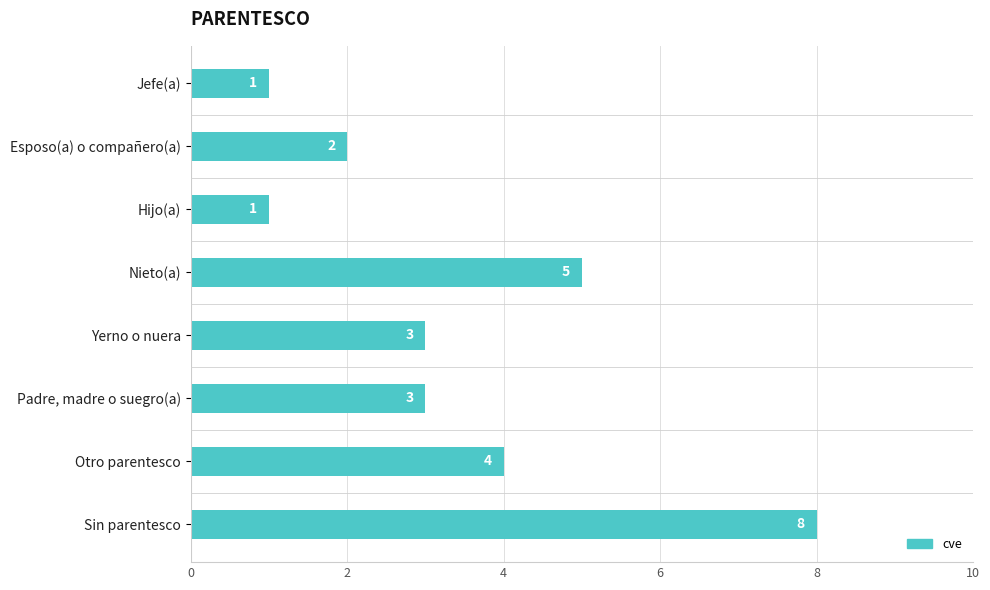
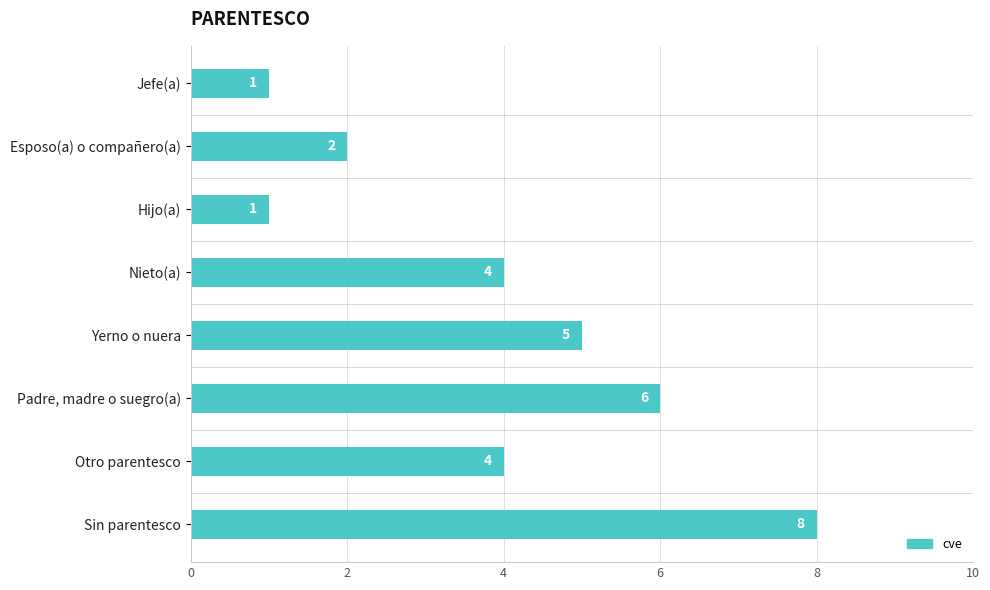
  {
    "Jefe(a)": 1,
    "Esposo(a) o compañero(a)": 2,
    "Hijo(a)": 1,
-   "Nieto(a)": 5,
-   "Yerno o nuera": 3,
-   "Padre, madre o suegro(a)": 3,
+   "Nieto(a)": 4,
+   "Yerno o nuera": 5,
+   "Padre, madre o suegro(a)": 6,
    "Otro parentesco": 4,
    "Sin parentesco": 8
  }
